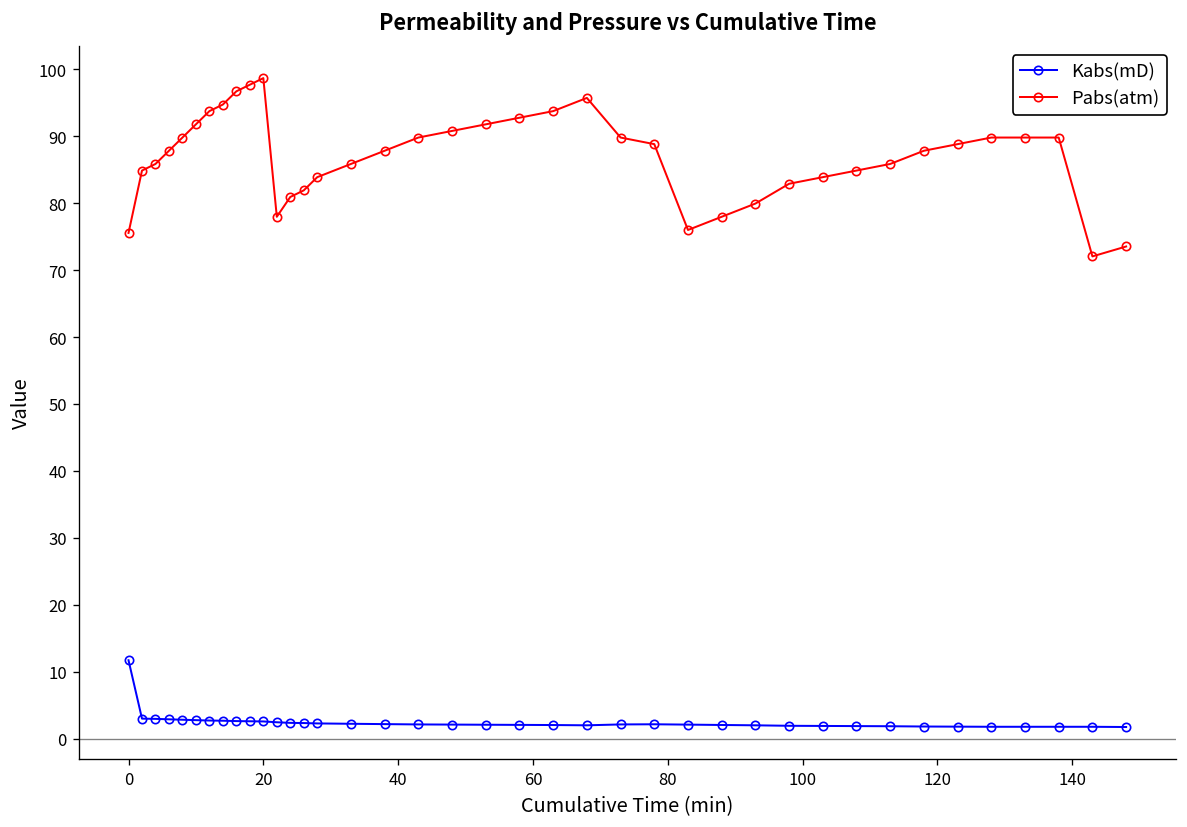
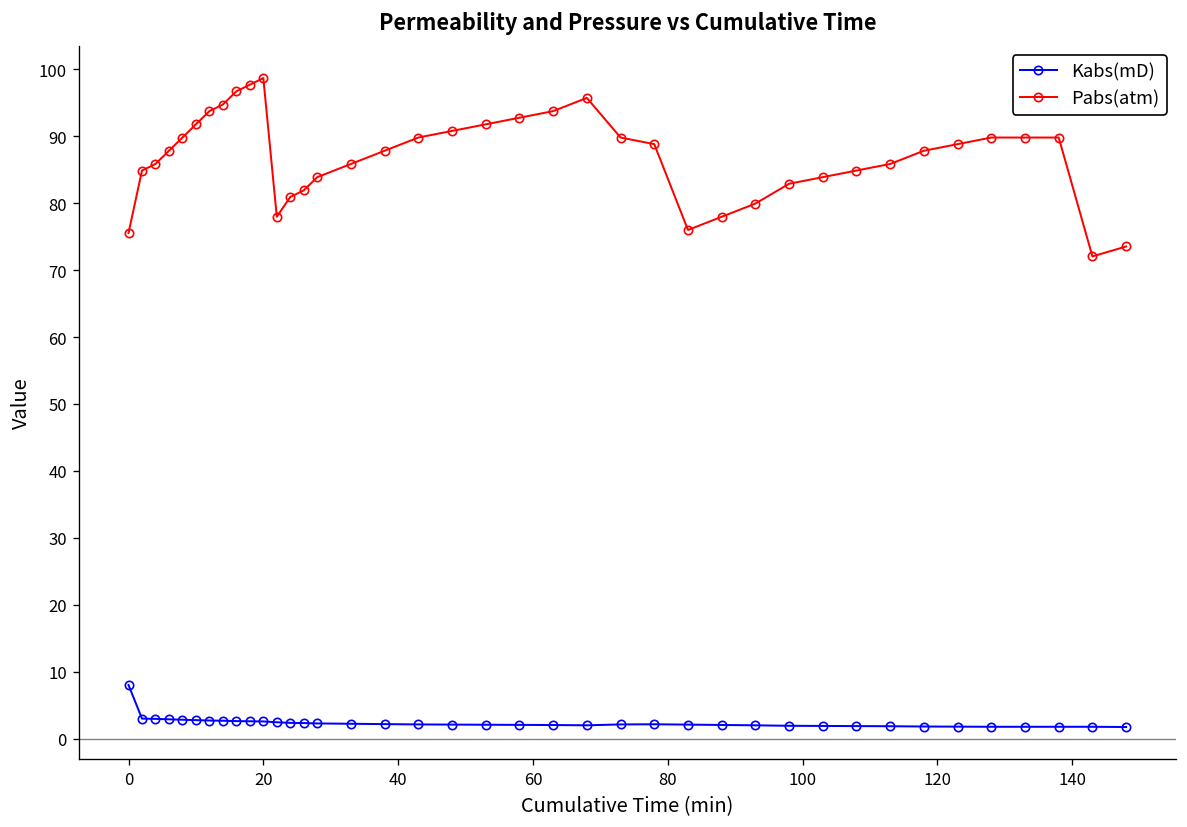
  {
    "Kabs(mD)": {
-     "0": 12,
+     "0": 8,
      "20": 3
    },
    "Pabs(atm)": {
      "0": 76,
      "20": 99
    }
  }
